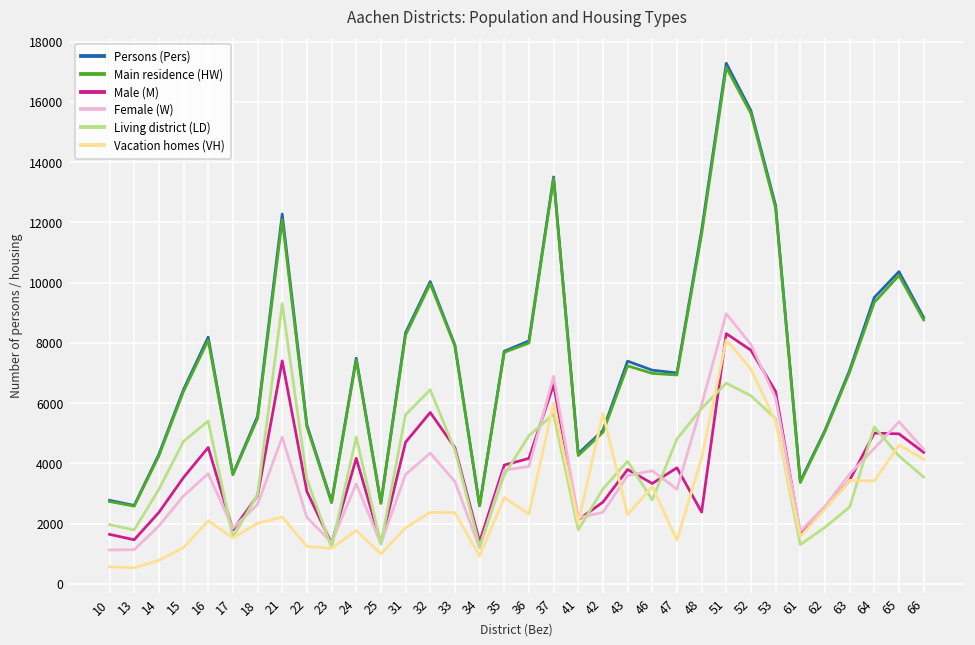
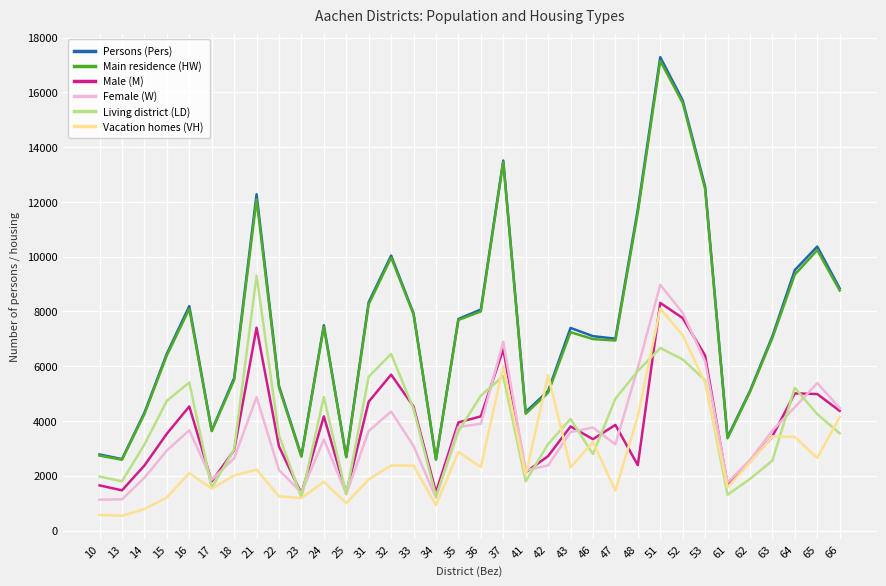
  {
    "Persons (Pers)": {
      "16": 8200,
      "21": 12300,
      "43": 7400,
      "46": 7100,
      "48": 11700,
      "51": 17300,
      "64": 9500,
      "65": 10400
    },
    "Main residence (HW)": {
      "16": 8100,
      "21": 12100,
      "43": 7200,
      "46": 7000,
      "48": 11600,
      "51": 17100,
      "64": 9300,
      "65": 10200
    },
    "Male (M)": {
      "10": 1600,
      "13": 1500,
      "14": 2400,
      "15": 3500,
      "16": 4500,
      "21": 7400,
      "22": 3100,
      "24": 4200,
      "31": 4700,
      "32": 5700,
      "34": 1400,
      "35": 3900,
      "36": 4200,
      "37": 6600,
      "42": 2700,
      "43": 3800,
      "46": 3300,
      "47": 3900,
      "48": 2400,
      "51": 8300,
      "52": 7800,
      "53": 6400,
      "64": 5000,
      "65": 5000,
      "66": 4400
    },
    "Female (W)": {
      "10": 1100,
      "13": 1100,
      "14": 1900,
      "15": 2900,
      "16": 3700,
      "18": 2600,
      "21": 4900,
      "22": 2200,
      "24": 3300,
      "31": 3600,
      "32": 4300,
-     "33": 3400,
+     "33": 3100,
      "35": 3800,
      "36": 3900,
      "37": 6900,
      "42": 2400,
      "43": 3600,
      "46": 3800,
      "47": 3100,
      "48": 5900,
      "51": 9000,
      "52": 7900,
      "53": 6200,
      "61": 1800,
      "63": 3700,
      "64": 4500,
      "65": 5400,
      "66": 4500
    },
    "Living district (LD)": {
      "10": 2000,
      "13": 1800,
      "14": 3100,
      "15": 4700,
      "16": 5400,
      "21": 9300,
      "22": 3500,
      "24": 4900,
      "31": 5600,
      "32": 6400,
      "35": 3600,
      "36": 4900,
      "37": 5600,
      "41": 1800,
      "42": 3200,
      "43": 4100,
      "46": 2800,
      "47": 4800,
      "48": 5800,
      "51": 6700,
      "52": 6200,
      "61": 1300,
      "62": 1900,
      "63": 2600,
      "64": 5200,
      "65": 4300,
      "66": 3600
    },
    "Vacation homes (VH)": {
      "10": 600,
      "13": 500,
      "14": 800,
      "15": 1200,
      "16": 2100,
      "18": 2000,
      "21": 2200,
      "22": 1300,
      "24": 1800,
      "25": 1000,
      "31": 1900,
      "32": 2400,
      "33": 2400,
      "34": 900,
      "35": 2900,
      "36": 2300,
      "37": 6000,
      "41": 2000,
      "42": 5700,
      "43": 2300,
      "46": 3200,
      "47": 1500,
      "48": 4200,
      "51": 8100,
      "52": 7100,
      "64": 3400,
-     "65": 4600,
+     "65": 2600,
      "66": 4100
    }
  }
